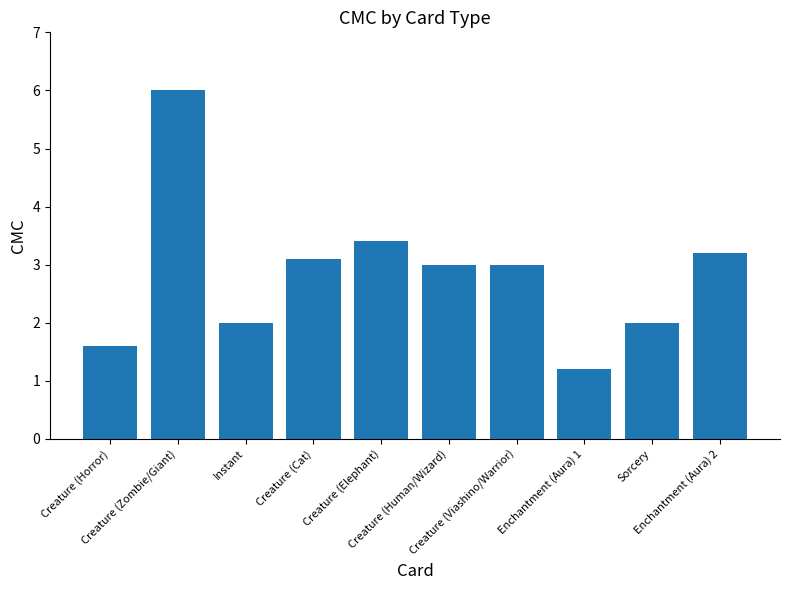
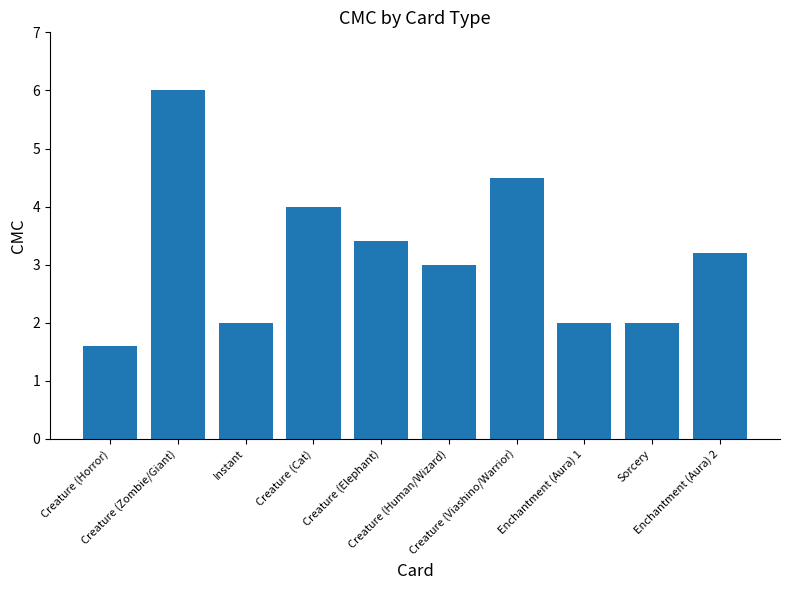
  {
    "Creature (Horror)": 1.6,
    "Creature (Zombie/Giant)": 6.0,
    "Instant": 2.0,
-   "Creature (Cat)": 3.1,
+   "Creature (Cat)": 4.0,
    "Creature (Elephant)": 3.4,
    "Creature (Human/Wizard)": 3.0,
-   "Creature (Viashino/Warrior)": 3.0,
-   "Enchantment (Aura) 1": 1.2,
+   "Creature (Viashino/Warrior)": 4.5,
+   "Enchantment (Aura) 1": 2.0,
    "Sorcery": 2.0,
    "Enchantment (Aura) 2": 3.2
  }
